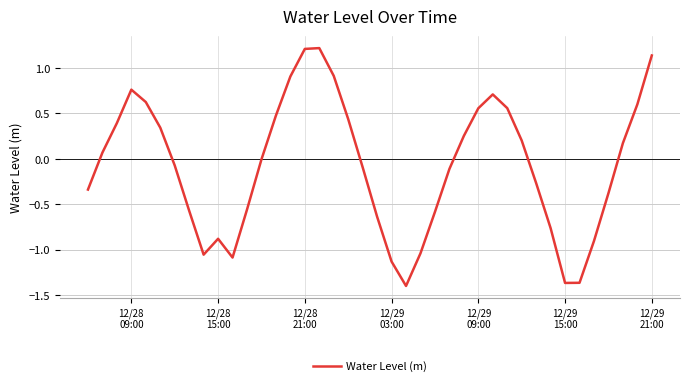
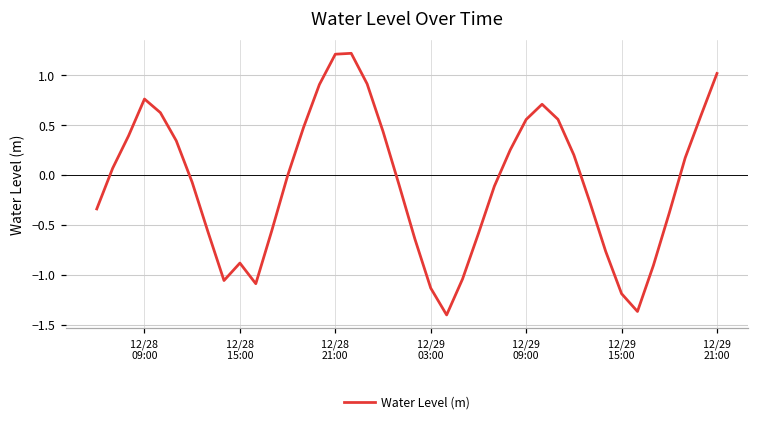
  {
    "12/28 09:00": 0.8,
    "12/28 15:00": -0.9,
    "12/28 21:00": 1.2,
    "12/29 03:00": -1.1,
    "12/29 09:00": 0.6,
-   "12/29 15:00": -1.4,
-   "12/29 21:00": 1.1
+   "12/29 15:00": -1.2,
+   "12/29 21:00": 1.0
  }
